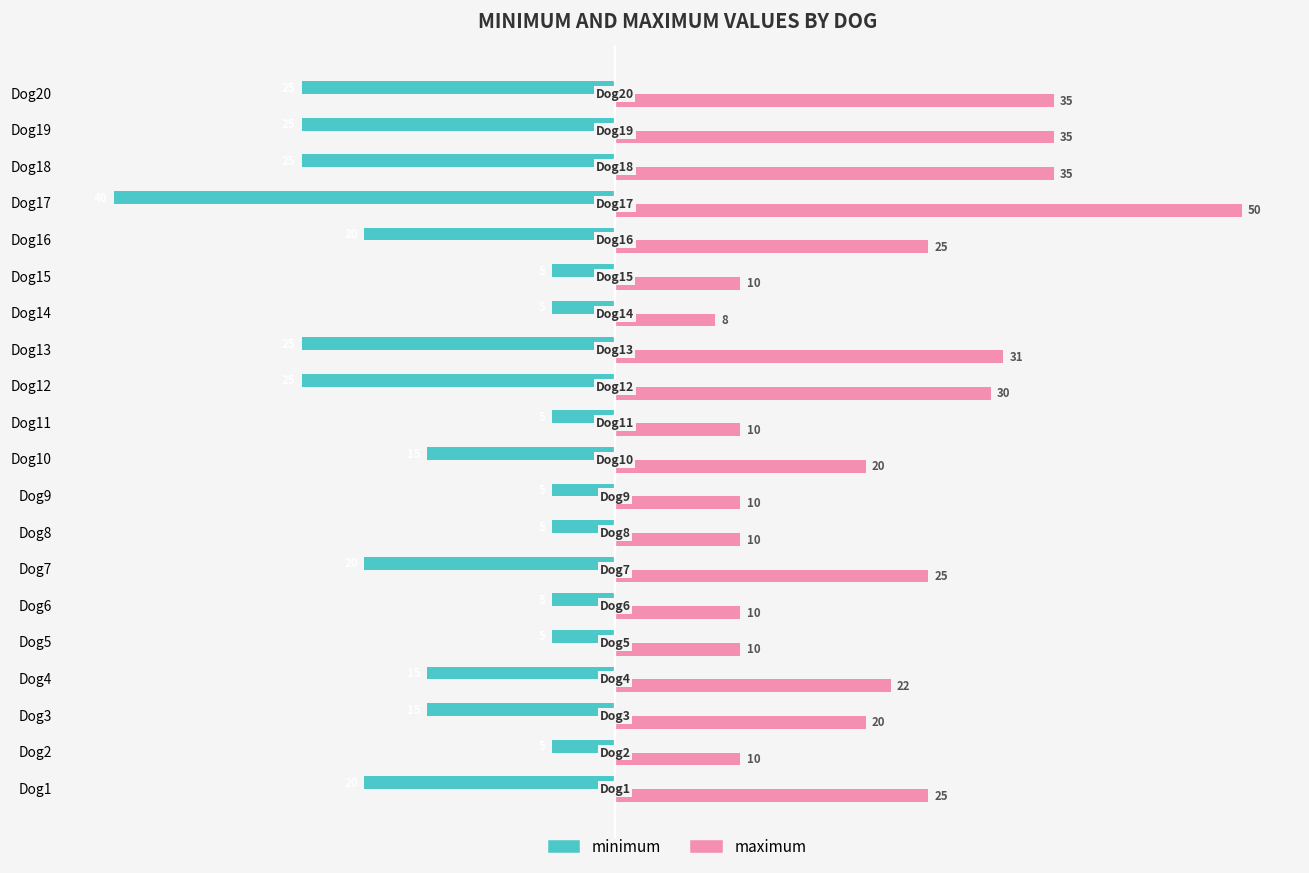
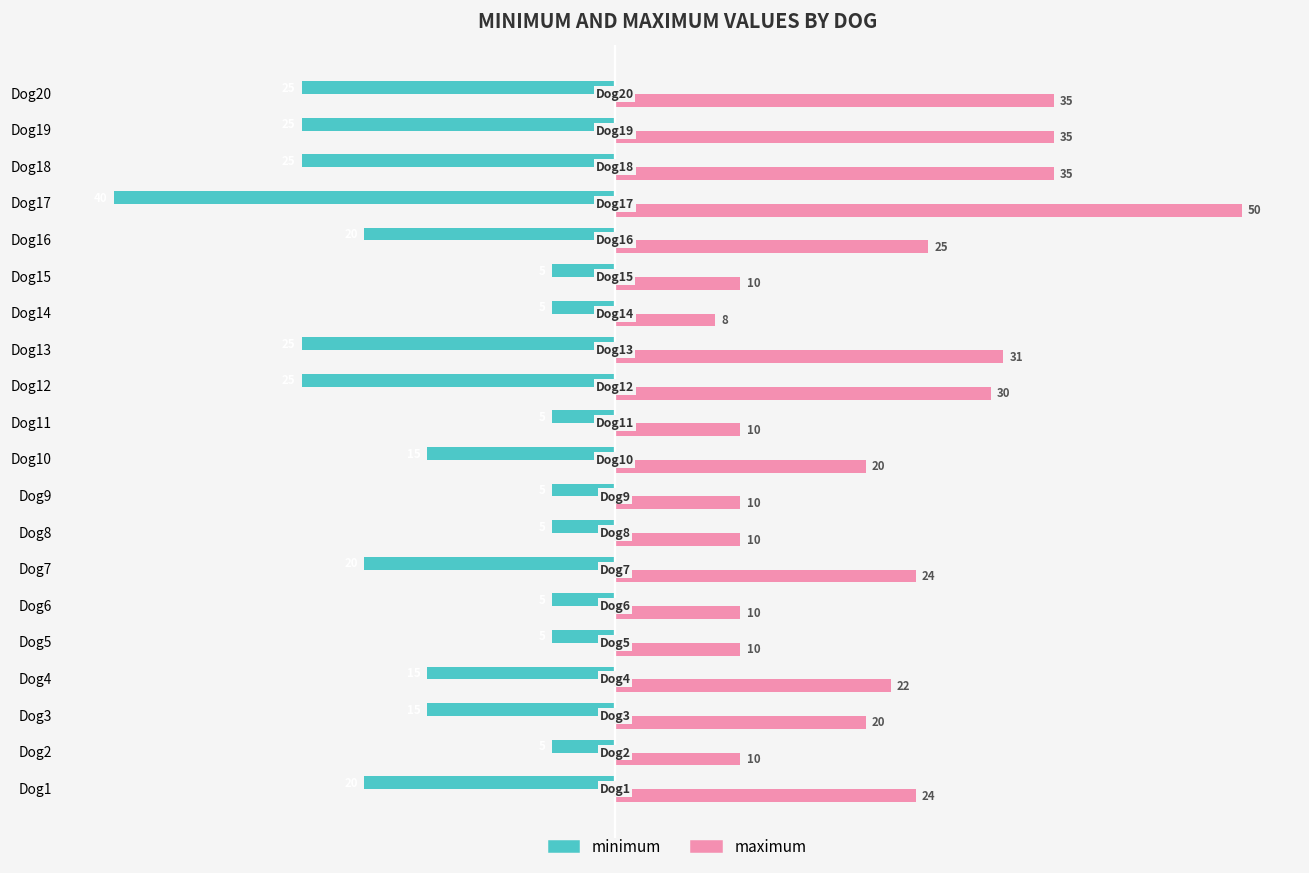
  {
    "maximum": {
      "Dog20": 35,
      "Dog19": 35,
      "Dog18": 35,
      "Dog17": 50,
      "Dog16": 25,
      "Dog15": 10,
      "Dog14": 8,
      "Dog13": 31,
      "Dog12": 30,
      "Dog11": 10,
      "Dog10": 20,
      "Dog9": 10,
      "Dog8": 10,
-     "Dog7": 25,
+     "Dog7": 24,
      "Dog6": 10,
      "Dog5": 10,
      "Dog4": 22,
      "Dog3": 20,
      "Dog2": 10,
-     "Dog1": 25
+     "Dog1": 24
    }
  }
